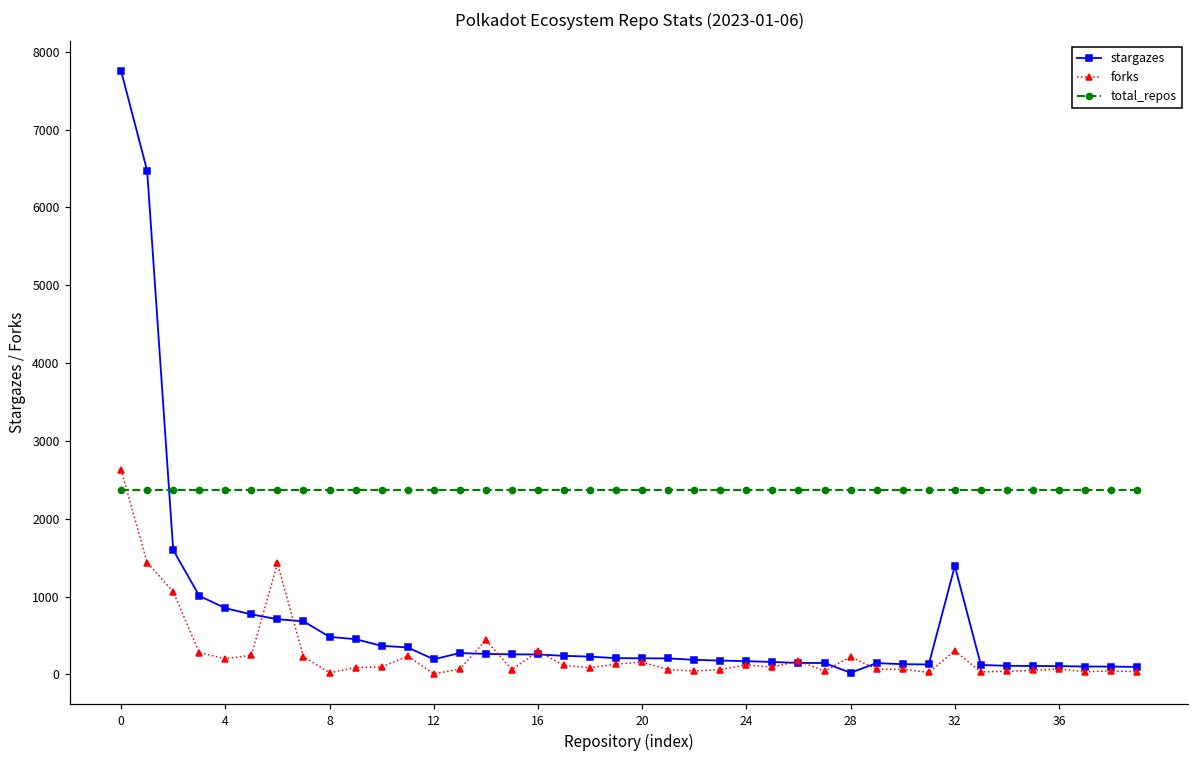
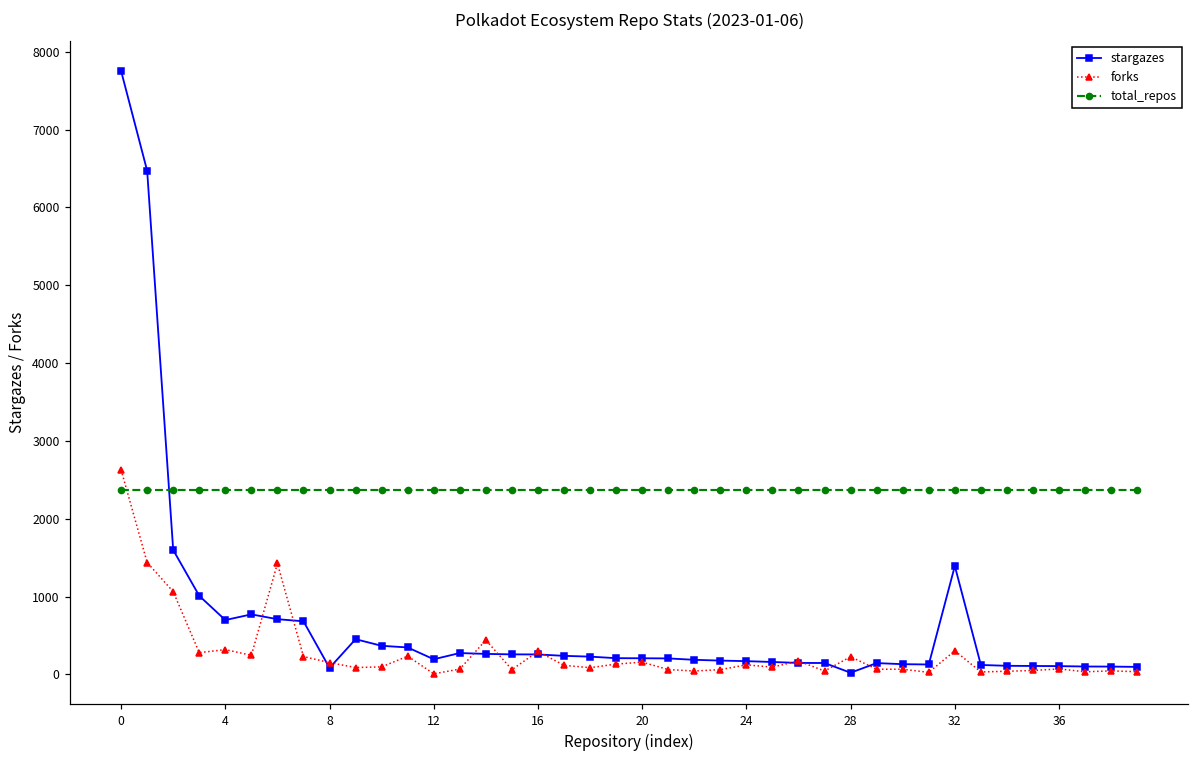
  {
    "stargazes": {
      "0": 7800,
-     "4": 900,
-     "8": 500,
+     "4": 700,
+     "8": 100,
      "12": 200,
      "16": 300,
      "20": 200,
      "24": 200,
      "28": 0,
      "32": 1400
    },
    "forks": {
      "0": 2600,
-     "4": 200,
-     "8": 0,
+     "4": 300,
+     "8": 200,
      "12": 0,
      "16": 300,
      "20": 200,
      "24": 100,
      "28": 200,
      "32": 300
    },
    "total_repos": {
      "0": 2400,
      "4": 2400,
      "8": 2400,
      "12": 2400,
      "16": 2400,
      "20": 2400,
      "24": 2400,
      "28": 2400,
      "32": 2400,
      "36": 2400
    }
  }
